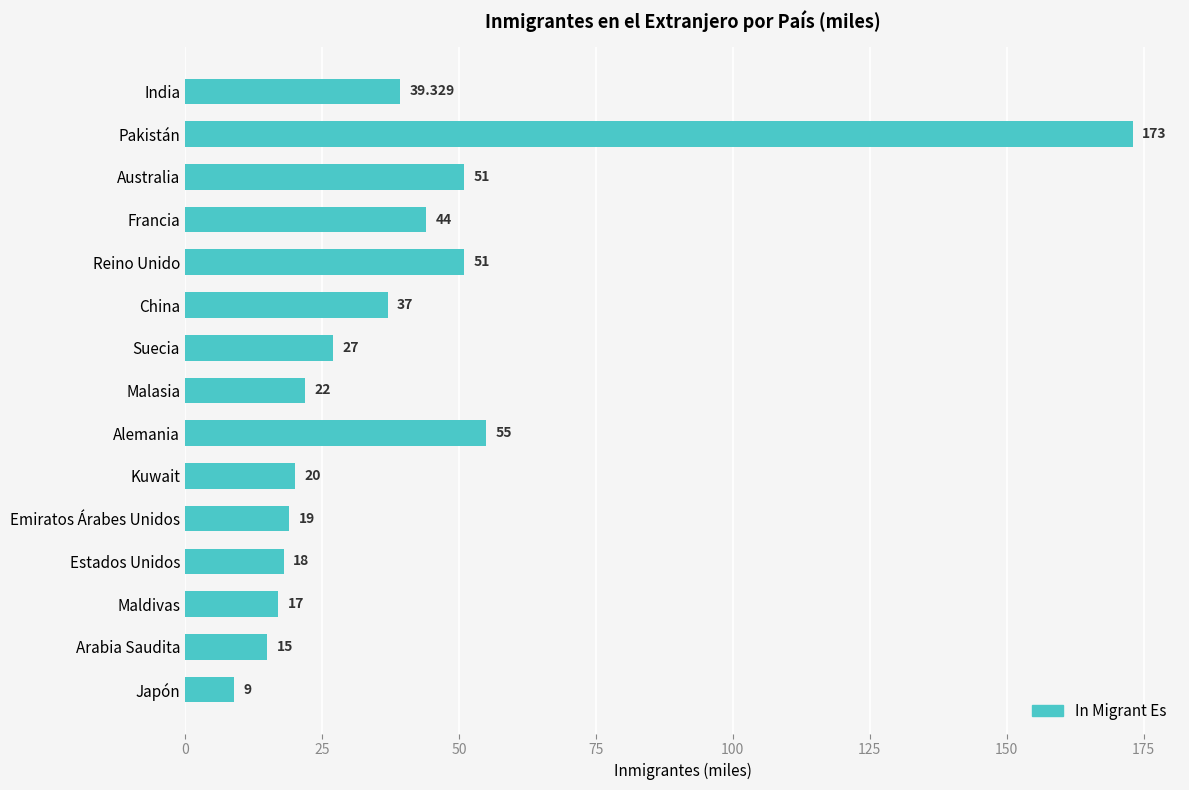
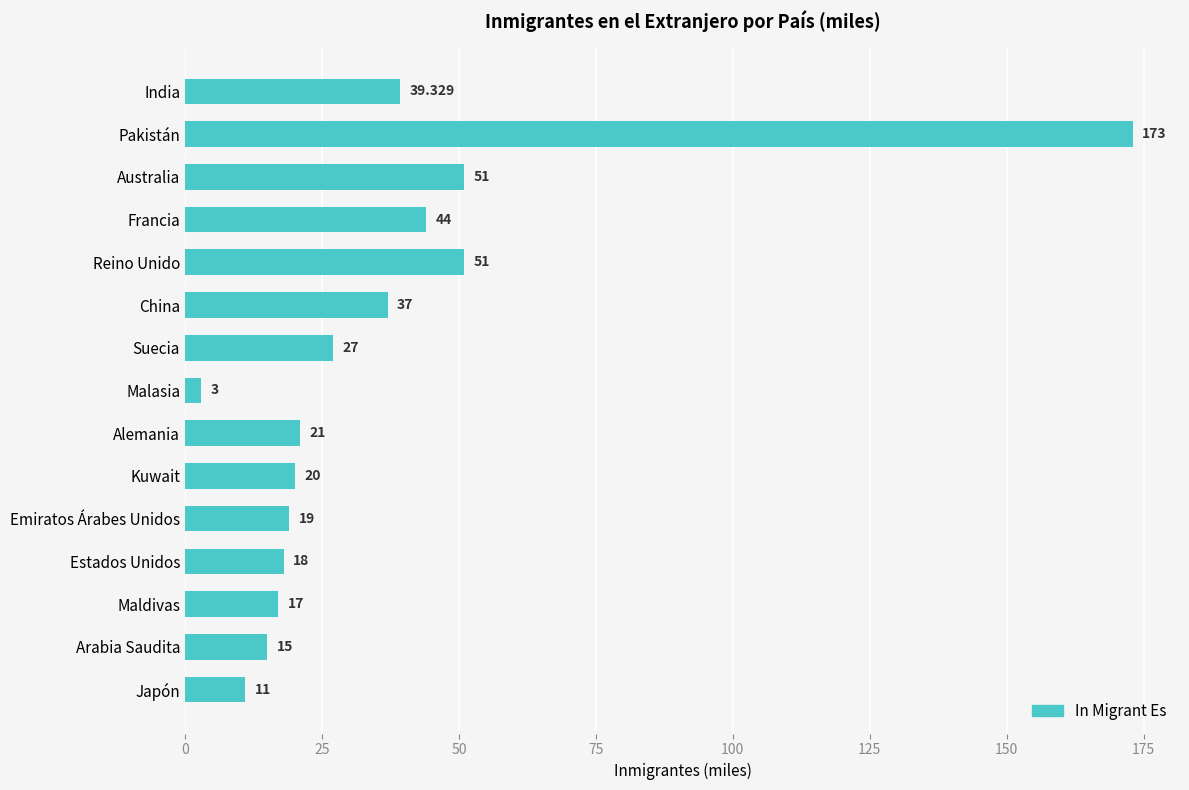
  {
    "India": 39.329,
    "Pakistán": 173,
    "Australia": 51,
    "Francia": 44,
    "Reino Unido": 51,
    "China": 37,
    "Suecia": 27,
-   "Malasia": 22,
-   "Alemania": 55,
+   "Malasia": 3,
+   "Alemania": 21,
    "Kuwait": 20,
    "Emiratos Árabes Unidos": 19,
    "Estados Unidos": 18,
    "Maldivas": 17,
    "Arabia Saudita": 15,
-   "Japón": 9
+   "Japón": 11
  }
